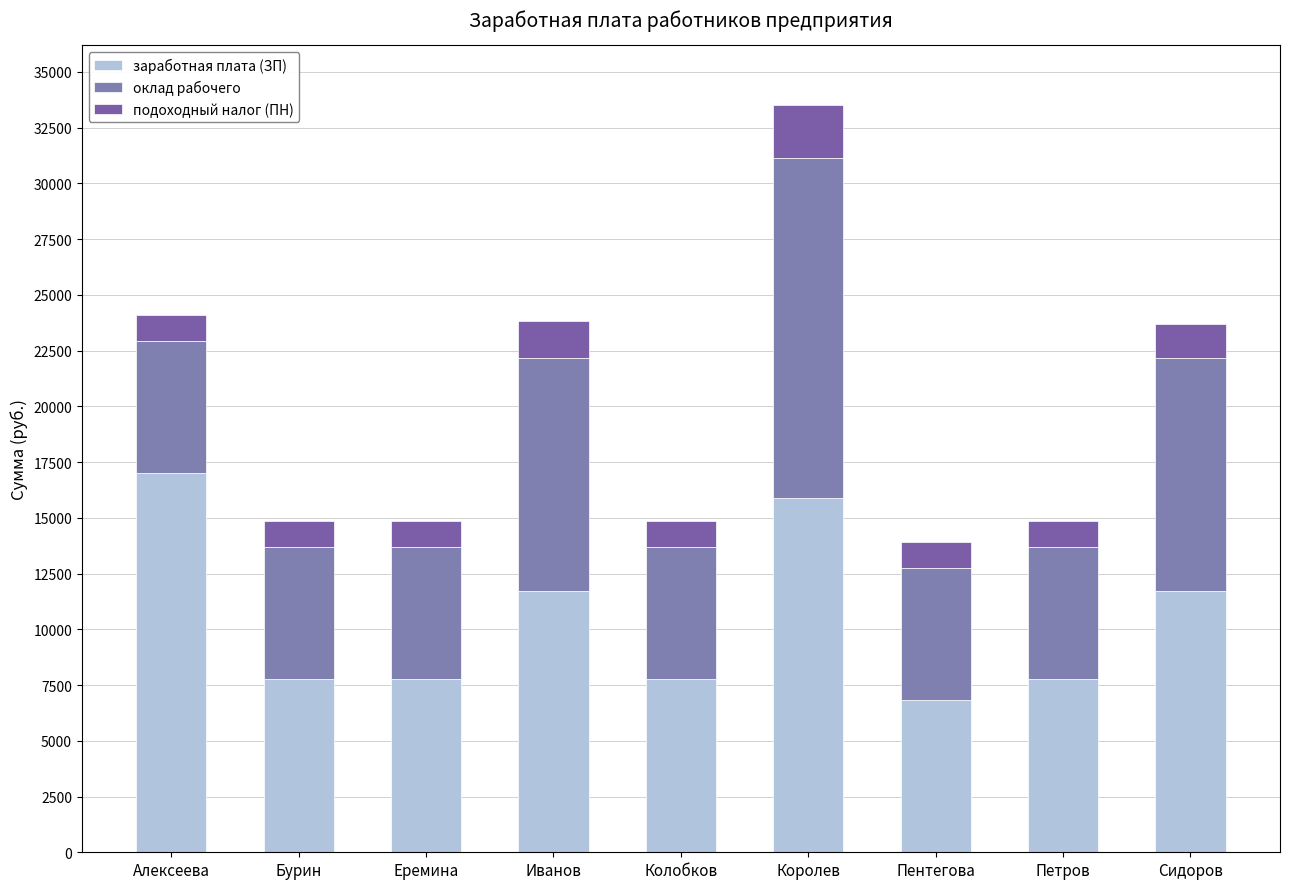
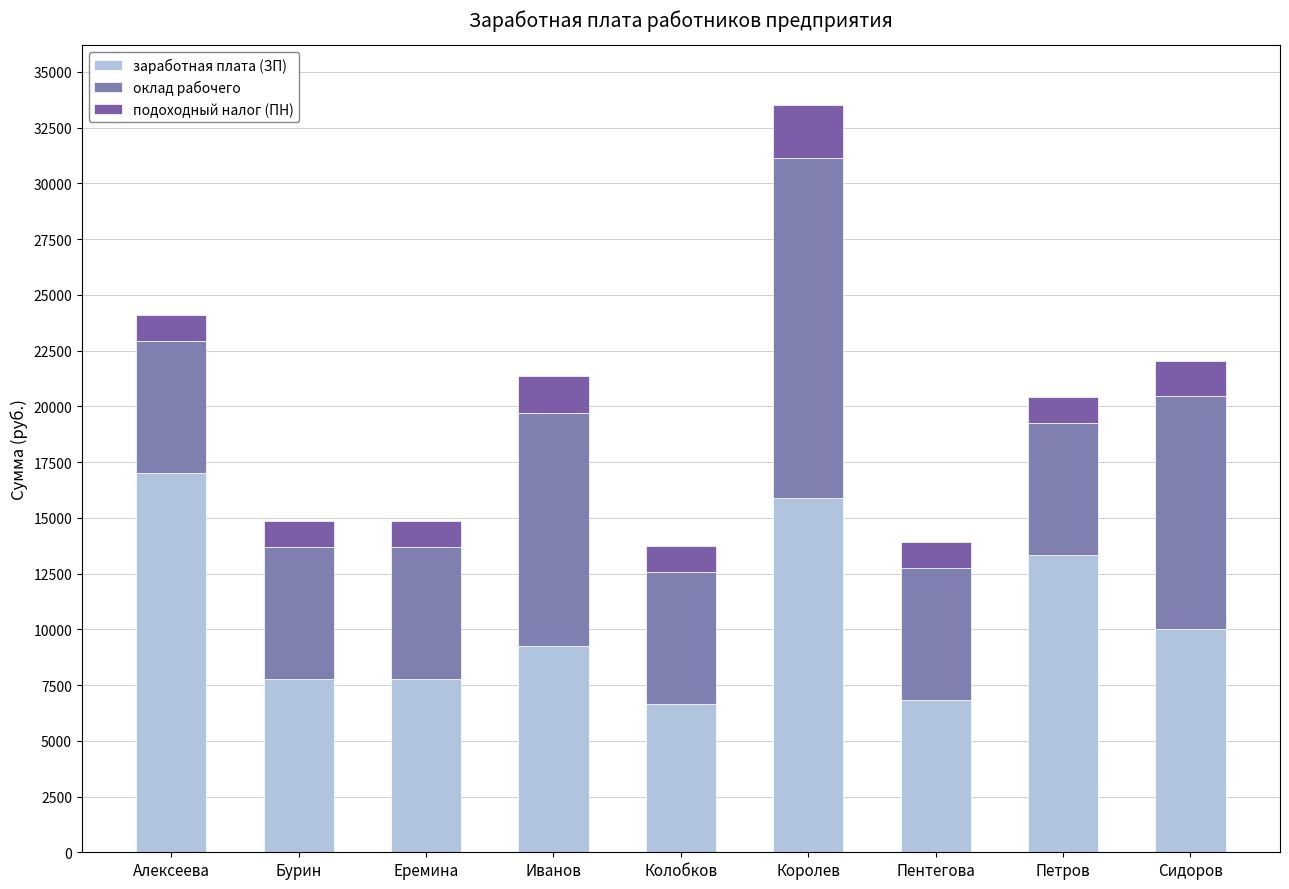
  {
    "заработная плата (ЗП)": {
      "Алексеева": 17000,
      "Бурин": 7800,
      "Еремина": 7800,
-     "Иванов": 11700,
-     "Колобков": 7800,
+     "Иванов": 9200,
+     "Колобков": 6600,
      "Королев": 15900,
      "Пентегова": 6800,
-     "Петров": 7800,
-     "Сидоров": 11700
+     "Петров": 13300,
+     "Сидоров": 10000
    }
  }
